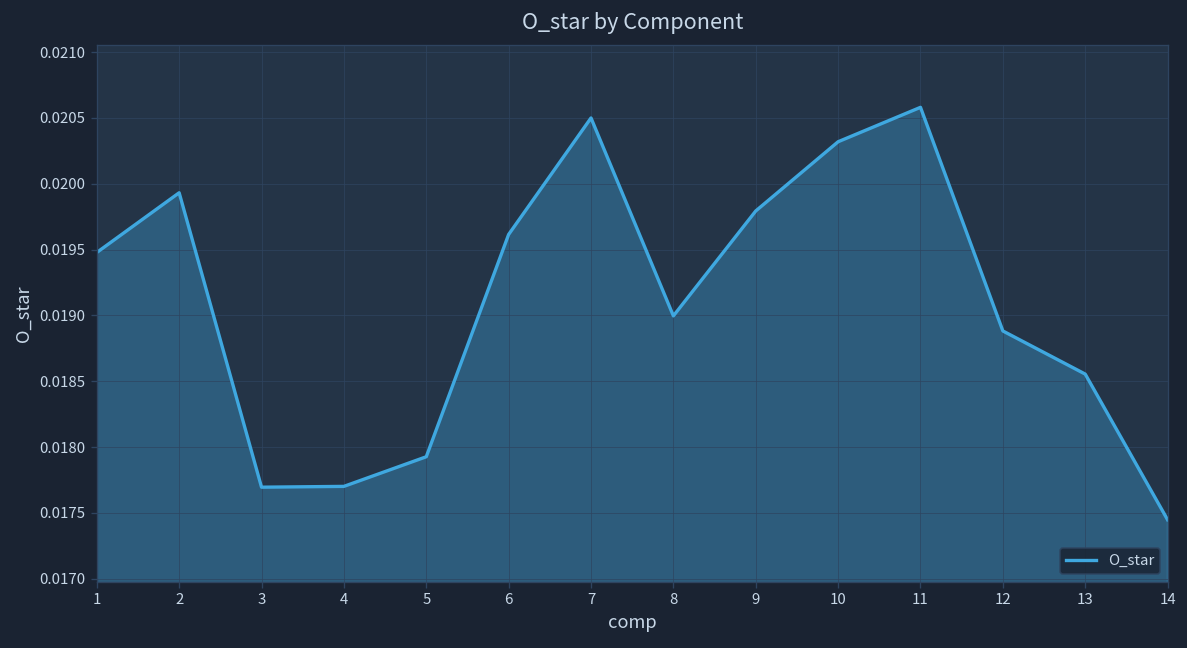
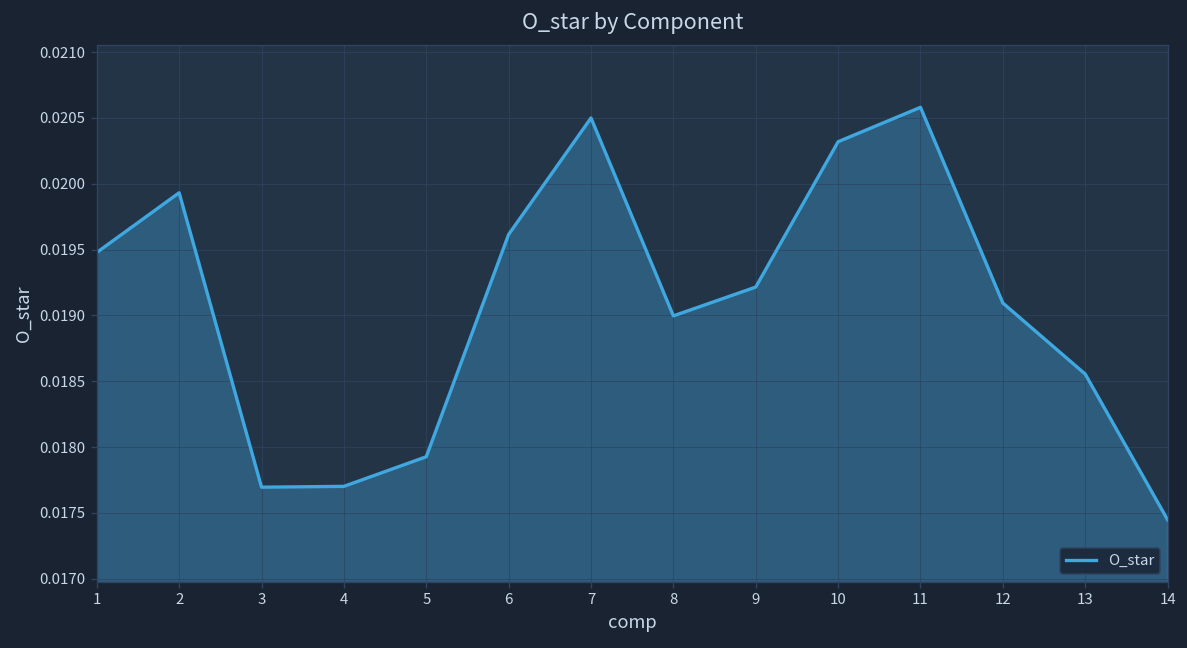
  {
    "1": 0.01948,
    "2": 0.01993,
    "3": 0.01770,
    "4": 0.01770,
    "5": 0.01793,
    "6": 0.01961,
    "7": 0.02050,
    "8": 0.01900,
-   "9": 0.01979,
+   "9": 0.01921,
    "10": 0.02032,
    "11": 0.02058,
-   "12": 0.01888,
+   "12": 0.01909,
    "13": 0.01855,
    "14": 0.01745
  }
